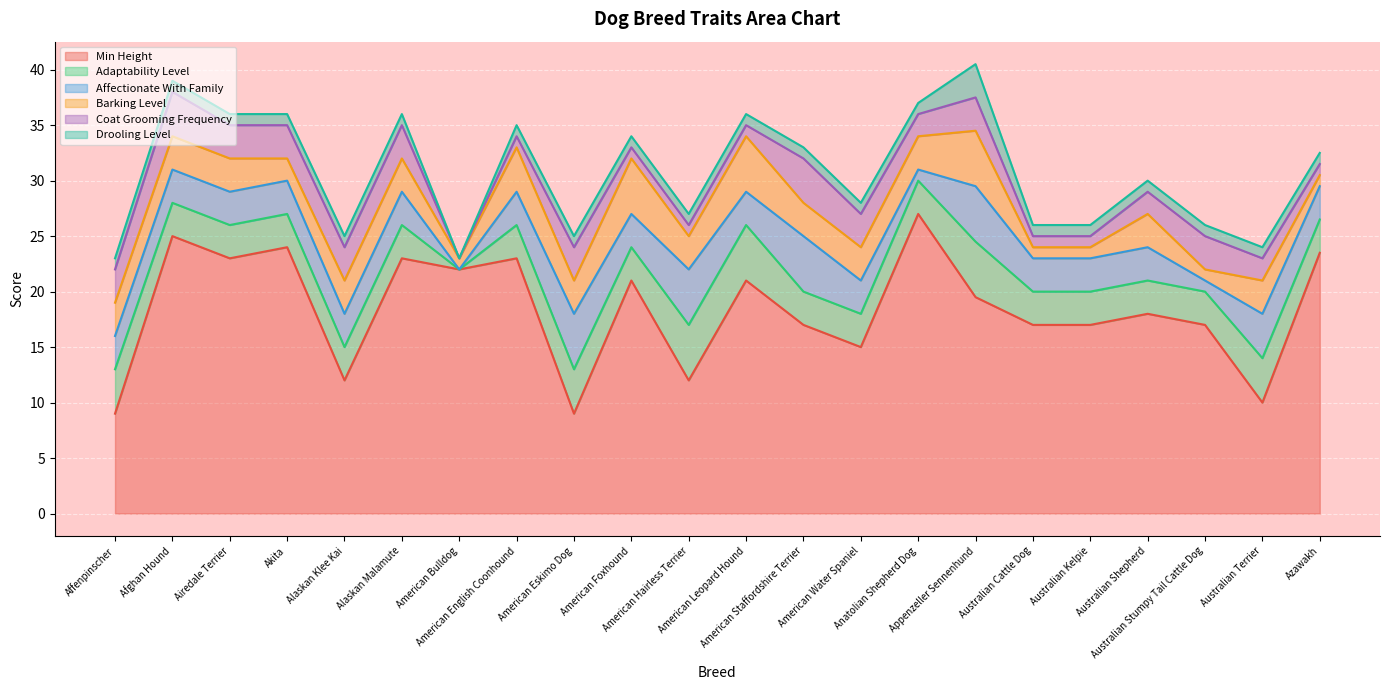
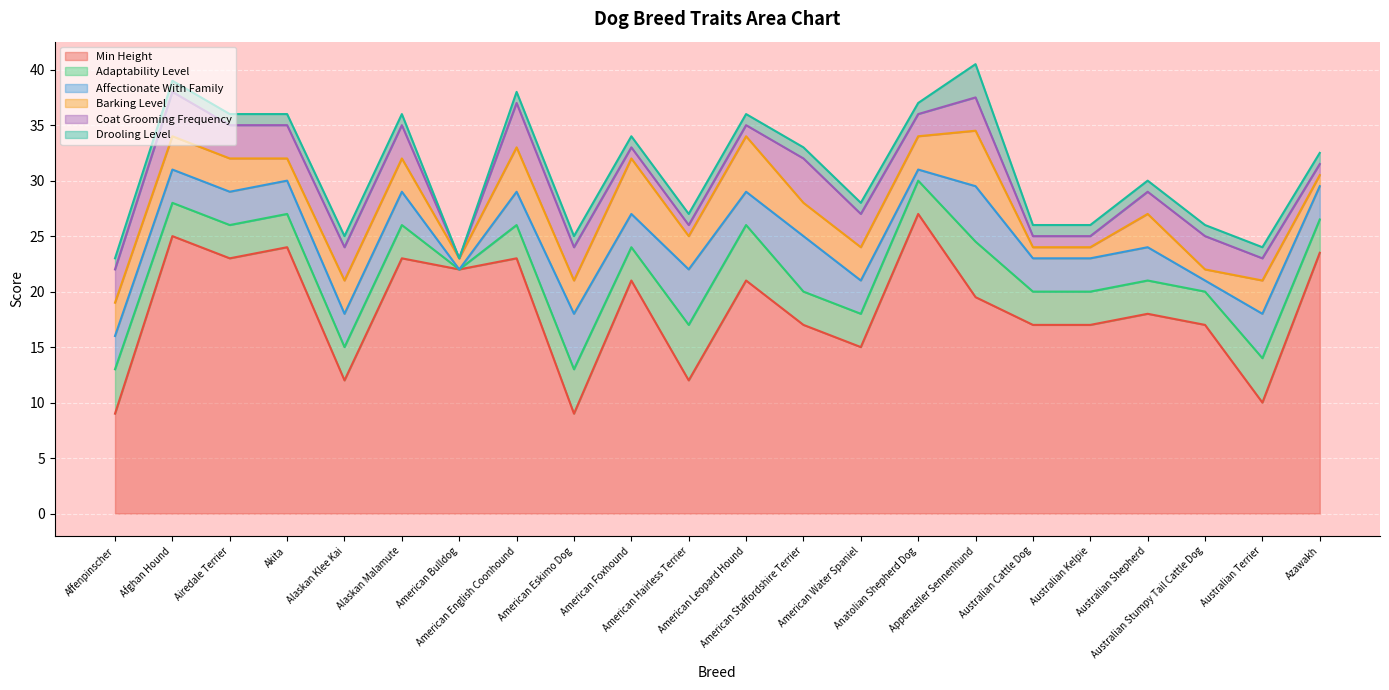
  {
    "Coat Grooming Frequency": {
      "Affenpinscher": 3,
      "Akita": 3,
      "Alaskan Klee Kai": 3,
      "Alaskan Malamute": 3,
-     "American English Coonhound": 1,
+     "American English Coonhound": 4,
      "American Eskimo Dog": 3,
      "American Foxhound": 1,
      "American Hairless Terrier": 1,
      "American Leopard Hound": 1,
      "American Staffordshire Terrier": 4,
      "American Water Spaniel": 3,
      "Anatolian Shepherd Dog": 2,
      "Appenzeller Sennenhund": 3,
      "Australian Cattle Dog": 1,
      "Australian Kelpie": 1,
      "Australian Shepherd": 2,
      "Australian Stumpy Tail Cattle Dog": 3,
      "Australian Terrier": 2,
      "Azawakh": 1
    }
  }
